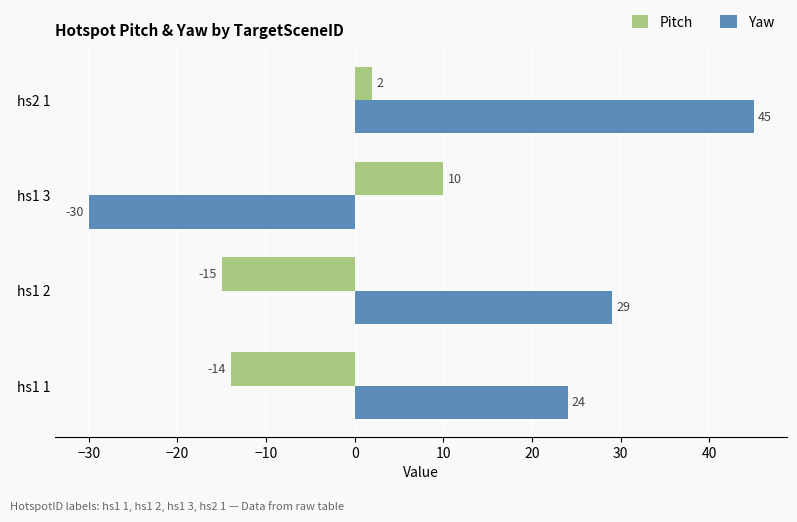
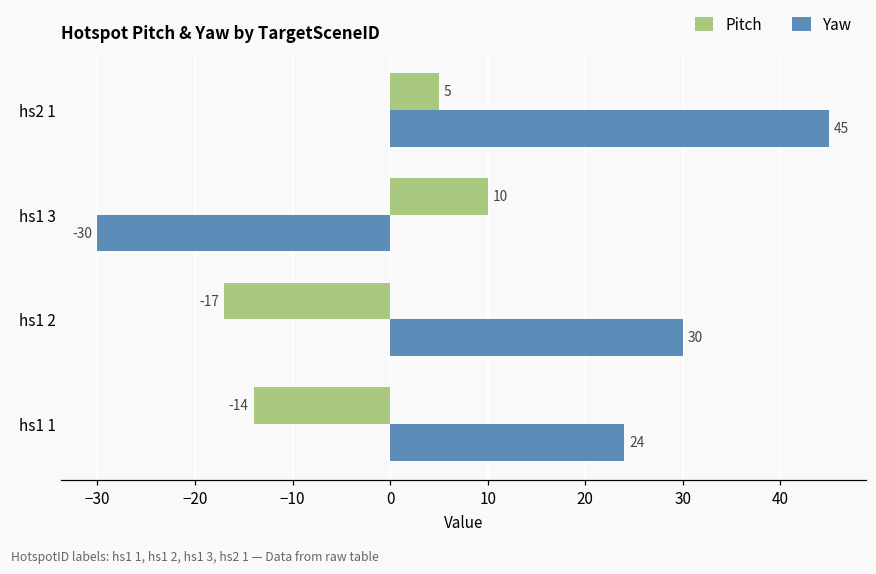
  {
    "Pitch": {
-     "hs2 1": 2,
+     "hs2 1": 5,
      "hs1 3": 10,
-     "hs1 2": -15,
+     "hs1 2": -17,
      "hs1 1": -14
    },
    "Yaw": {
      "hs2 1": 45,
      "hs1 3": -30,
-     "hs1 2": 29,
+     "hs1 2": 30,
      "hs1 1": 24
    }
  }
